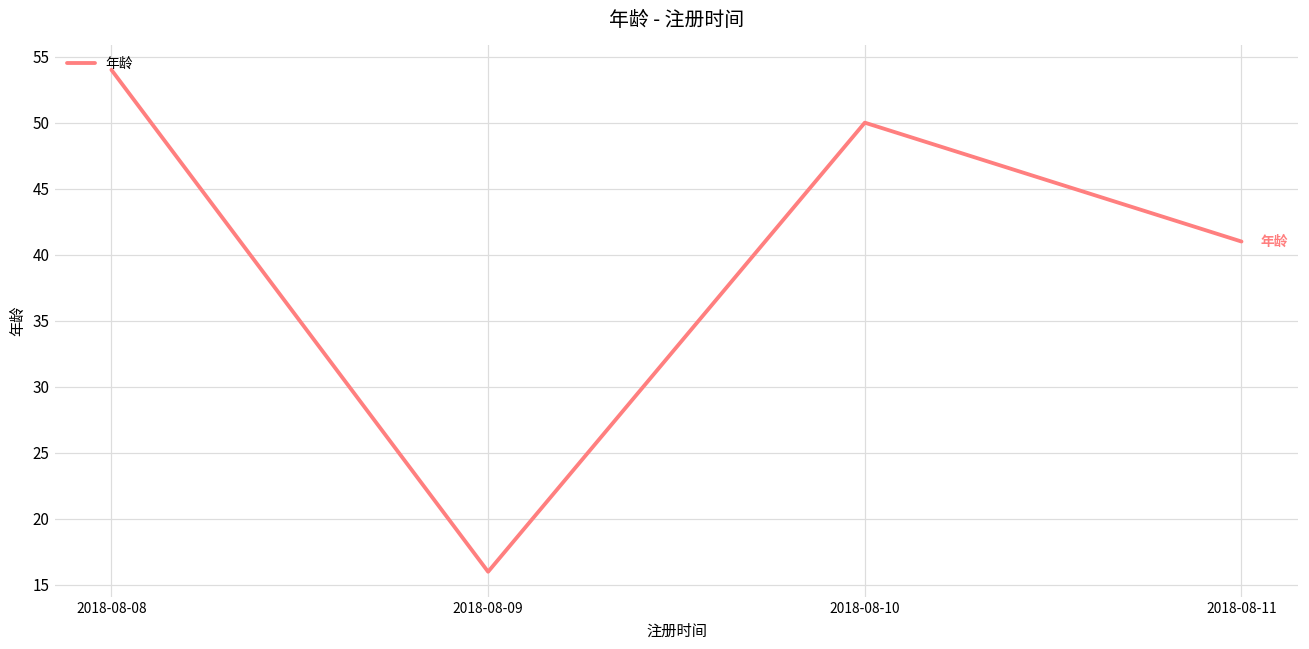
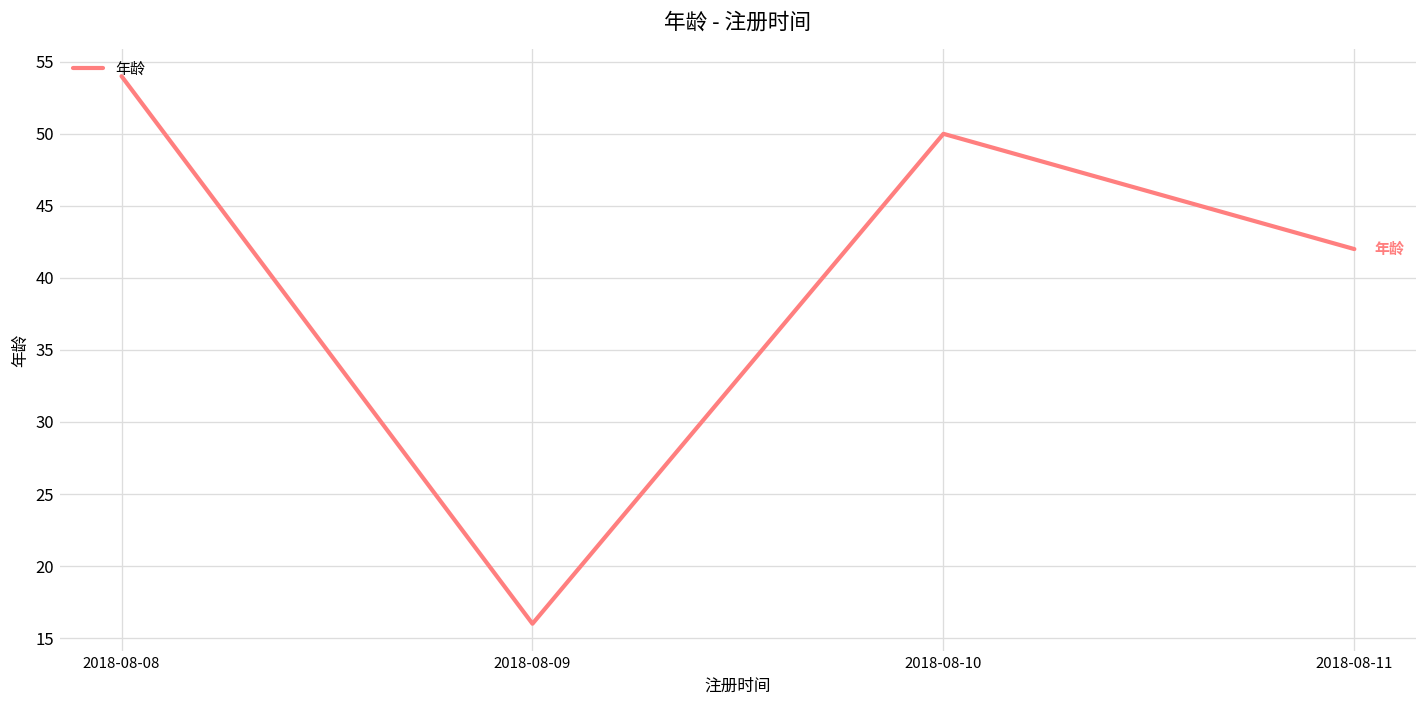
  {
    "2018-08-08": 54,
    "2018-08-09": 16,
    "2018-08-10": 50,
-   "2018-08-11": 41
+   "2018-08-11": 42
  }
